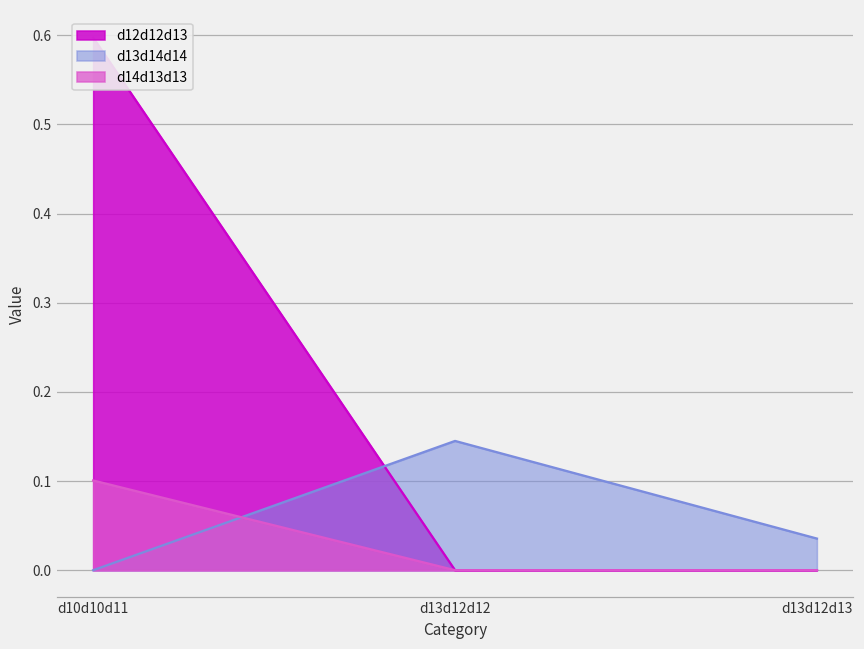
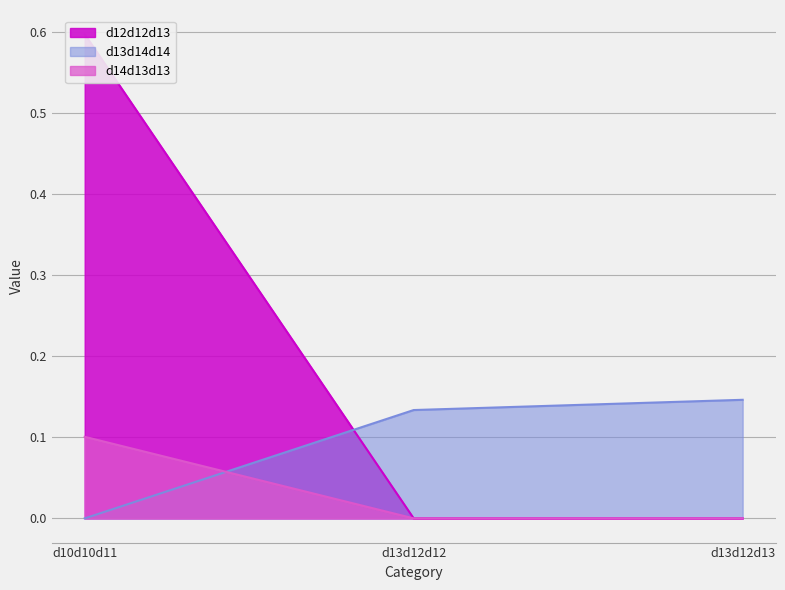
  {
    "d13d14d14": {
      "d10d10d11": 0.00,
-     "d13d12d12": 0.14,
-     "d13d12d13": 0.04
+     "d13d12d12": 0.13,
+     "d13d12d13": 0.15
    },
    "d14d13d13": {
      "d10d10d11": 0.10
    }
  }
